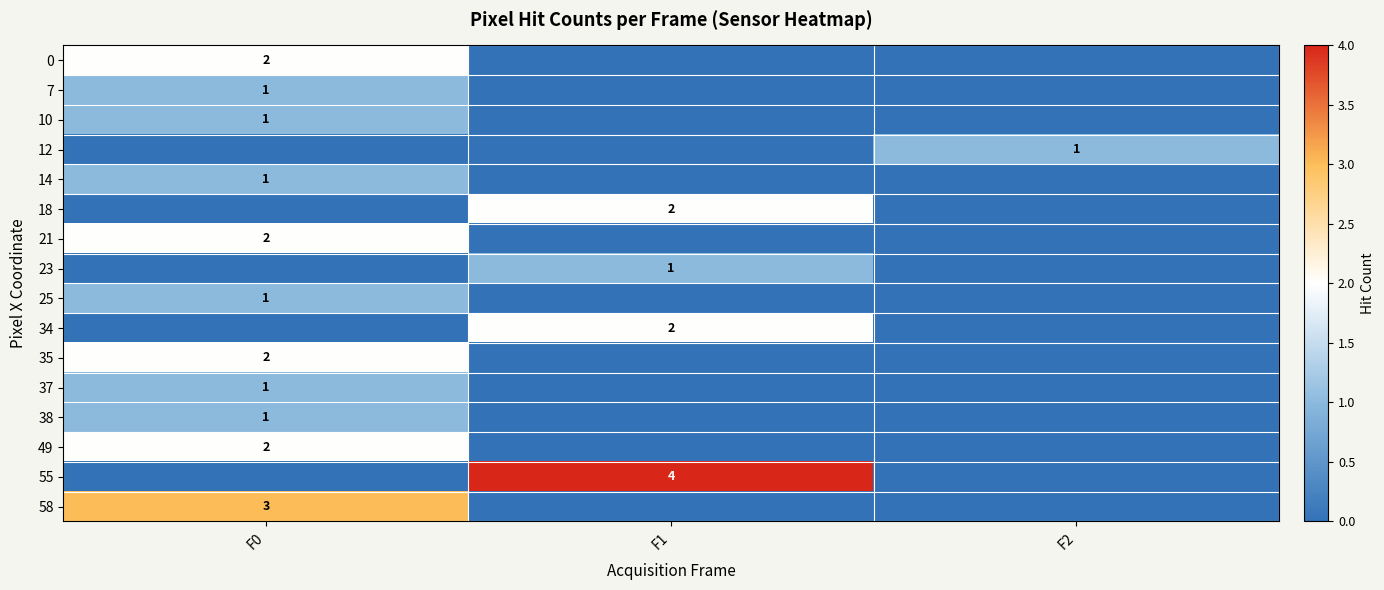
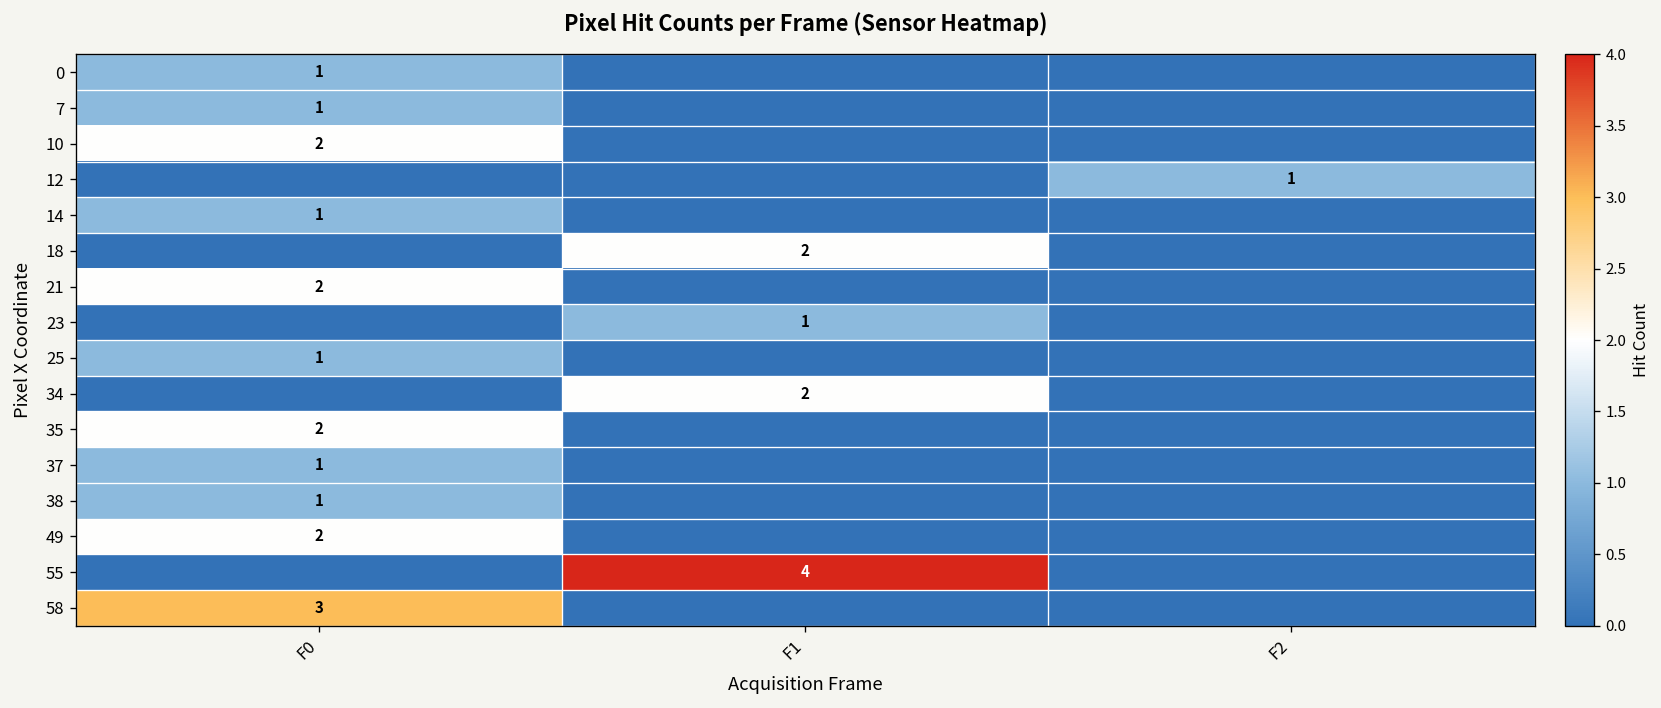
  {
    "0": {
-     "F0": 2
+     "F0": 1
    },
    "7": {
      "F0": 1
    },
    "10": {
-     "F0": 1
+     "F0": 2
    },
    "12": {
      "F2": 1
    },
    "14": {
      "F0": 1
    },
    "18": {
      "F1": 2
    },
    "21": {
      "F0": 2
    },
    "23": {
      "F1": 1
    },
    "25": {
      "F0": 1
    },
    "34": {
      "F1": 2
    },
    "35": {
      "F0": 2
    },
    "37": {
      "F0": 1
    },
    "38": {
      "F0": 1
    },
    "49": {
      "F0": 2
    },
    "55": {
      "F1": 4
    },
    "58": {
      "F0": 3
    }
  }
